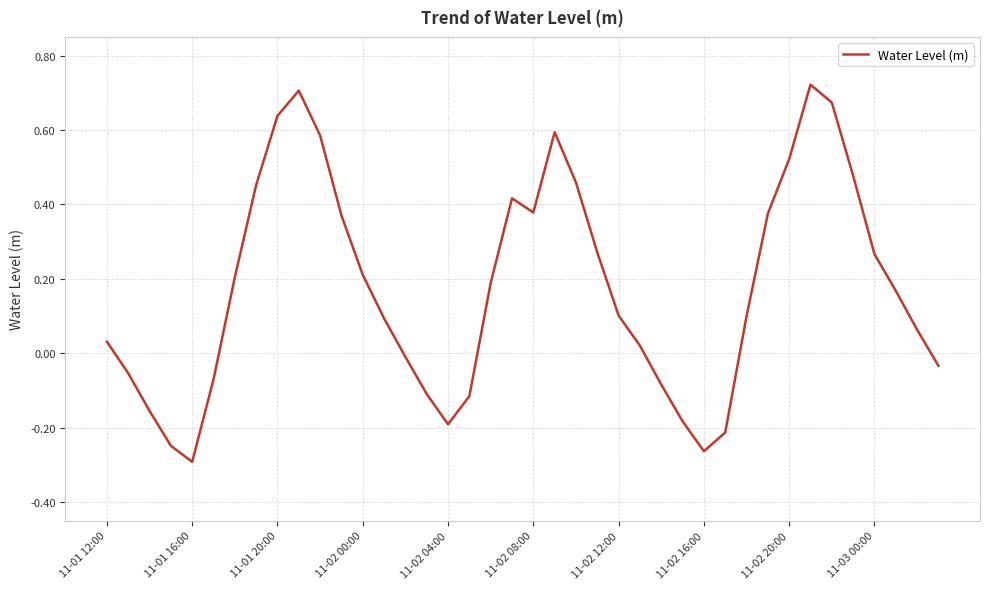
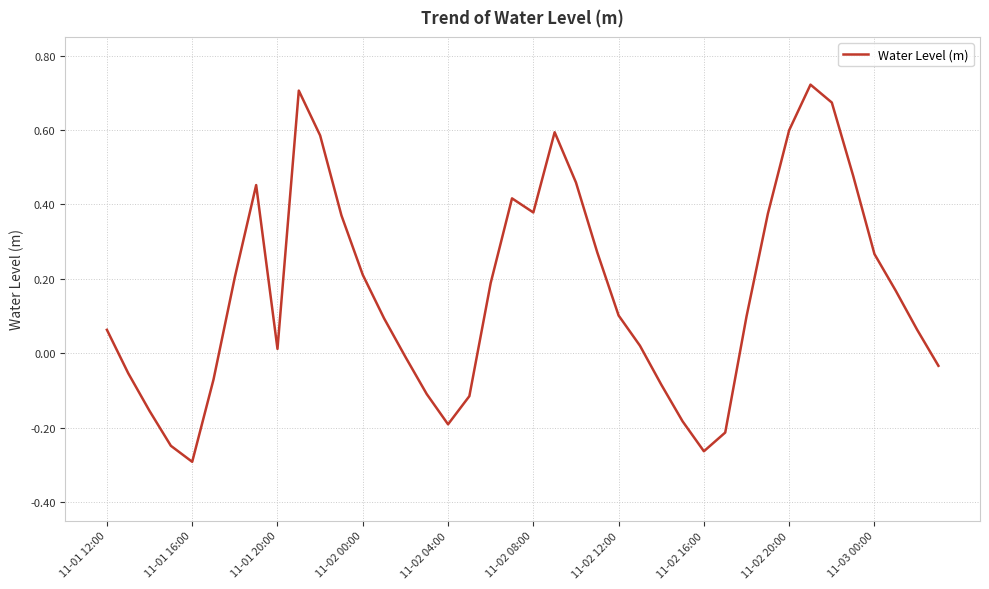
  {
-   "11-01 12:00": 0.03,
+   "11-01 12:00": 0.06,
    "11-01 16:00": -0.29,
-   "11-01 20:00": 0.64,
+   "11-01 20:00": 0.01,
    "11-02 00:00": 0.21,
    "11-02 04:00": -0.19,
    "11-02 08:00": 0.38,
    "11-02 12:00": 0.10,
    "11-02 16:00": -0.26,
-   "11-02 20:00": 0.52,
+   "11-02 20:00": 0.60,
    "11-03 00:00": 0.27
  }
